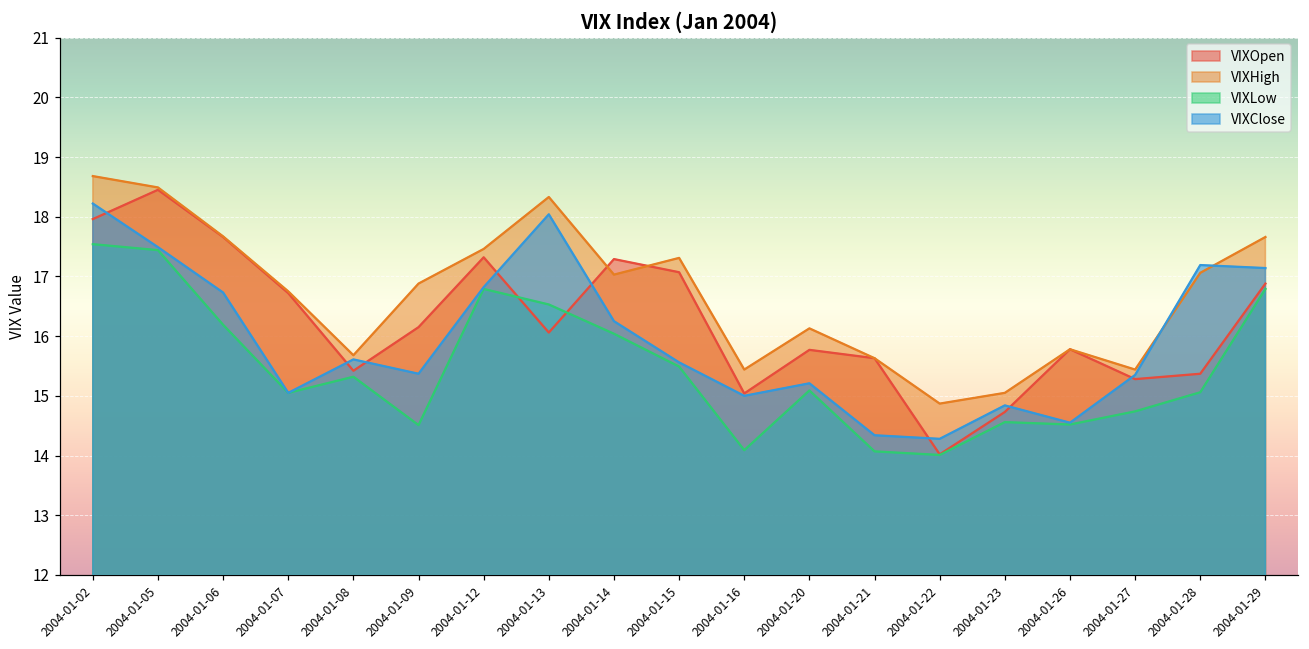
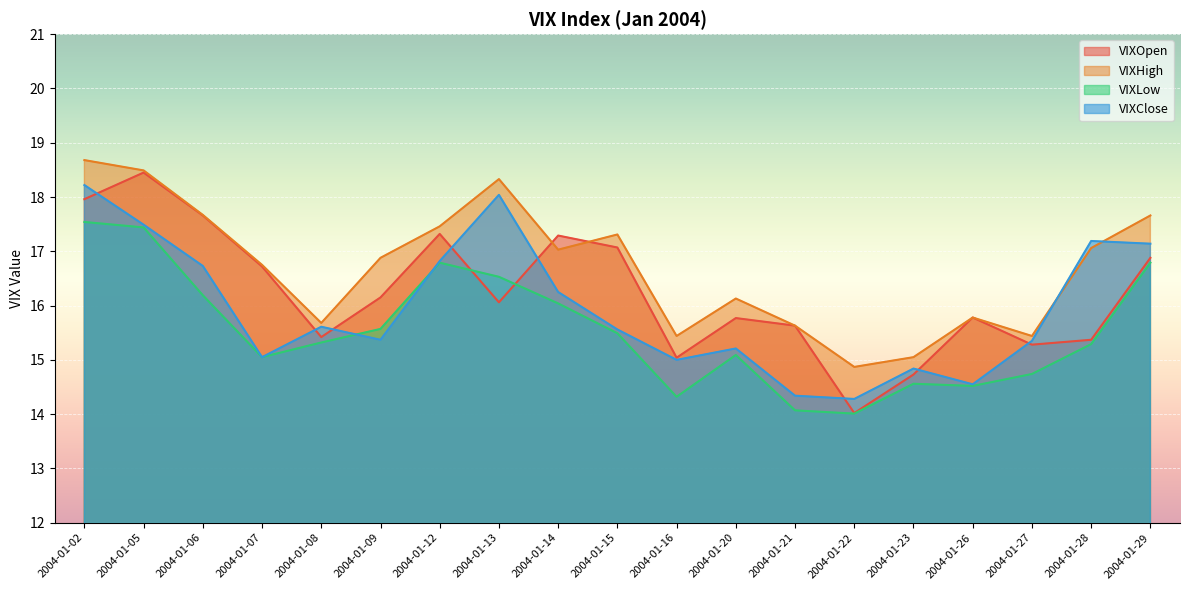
  {
    "VIXLow": {
      "2004-01-02": 17.5,
      "2004-01-05": 17.4,
      "2004-01-06": 16.2,
      "2004-01-08": 15.3,
-     "2004-01-09": 14.5,
+     "2004-01-09": 15.6,
      "2004-01-13": 16.5,
      "2004-01-14": 16.0,
      "2004-01-15": 15.5,
-     "2004-01-16": 14.1,
+     "2004-01-16": 14.3,
      "2004-01-20": 15.1,
      "2004-01-21": 14.1,
      "2004-01-23": 14.6,
      "2004-01-27": 14.7,
-     "2004-01-28": 15.1,
+     "2004-01-28": 15.3,
      "2004-01-29": 16.8
    },
    "VIXClose": {
      "2004-01-02": 18.2,
      "2004-01-05": 17.5,
      "2004-01-06": 16.7,
      "2004-01-08": 15.6,
      "2004-01-09": 15.4,
      "2004-01-13": 18.0,
      "2004-01-14": 16.3,
      "2004-01-15": 15.6,
      "2004-01-20": 15.2,
      "2004-01-21": 14.3,
      "2004-01-22": 14.3,
      "2004-01-23": 14.8,
      "2004-01-27": 15.4,
      "2004-01-28": 17.2,
      "2004-01-29": 17.1
    }
  }
